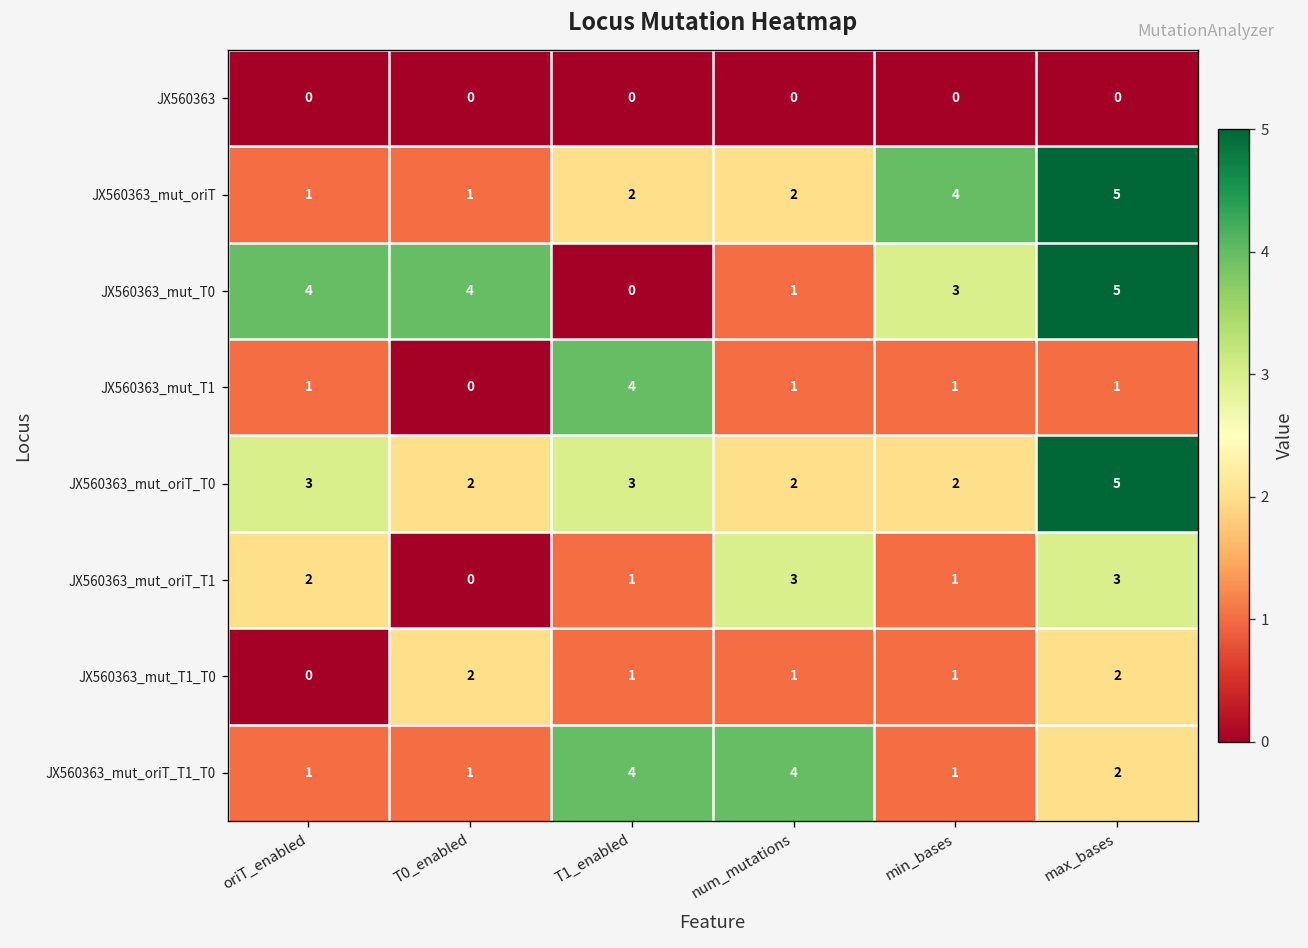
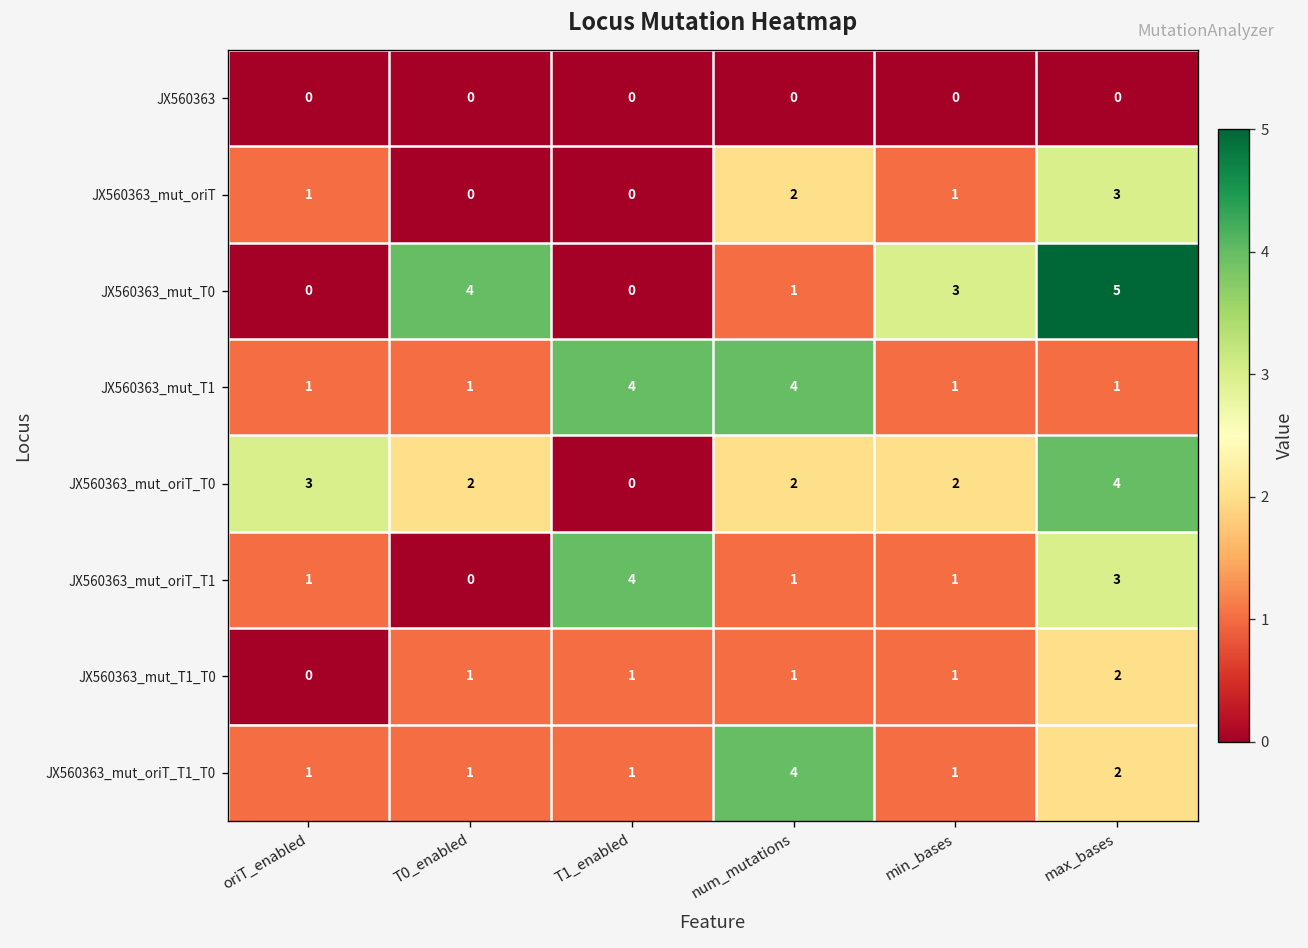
  {
    "JX560363": {
      "oriT_enabled": 0,
      "T0_enabled": 0,
      "T1_enabled": 0,
      "num_mutations": 0,
      "min_bases": 0,
      "max_bases": 0
    },
    "JX560363_mut_oriT": {
      "oriT_enabled": 1,
-     "T0_enabled": 1,
-     "T1_enabled": 2,
+     "T0_enabled": 0,
+     "T1_enabled": 0,
      "num_mutations": 2,
-     "min_bases": 4,
-     "max_bases": 5
+     "min_bases": 1,
+     "max_bases": 3
    },
    "JX560363_mut_T0": {
-     "oriT_enabled": 4,
+     "oriT_enabled": 0,
      "T0_enabled": 4,
      "T1_enabled": 0,
      "num_mutations": 1,
      "min_bases": 3,
      "max_bases": 5
    },
    "JX560363_mut_T1": {
      "oriT_enabled": 1,
-     "T0_enabled": 0,
+     "T0_enabled": 1,
      "T1_enabled": 4,
-     "num_mutations": 1,
+     "num_mutations": 4,
      "min_bases": 1,
      "max_bases": 1
    },
    "JX560363_mut_oriT_T0": {
      "oriT_enabled": 3,
      "T0_enabled": 2,
-     "T1_enabled": 3,
+     "T1_enabled": 0,
      "num_mutations": 2,
      "min_bases": 2,
-     "max_bases": 5
+     "max_bases": 4
    },
    "JX560363_mut_oriT_T1": {
-     "oriT_enabled": 2,
+     "oriT_enabled": 1,
      "T0_enabled": 0,
-     "T1_enabled": 1,
-     "num_mutations": 3,
+     "T1_enabled": 4,
+     "num_mutations": 1,
      "min_bases": 1,
      "max_bases": 3
    },
    "JX560363_mut_T1_T0": {
      "oriT_enabled": 0,
-     "T0_enabled": 2,
+     "T0_enabled": 1,
      "T1_enabled": 1,
      "num_mutations": 1,
      "min_bases": 1,
      "max_bases": 2
    },
    "JX560363_mut_oriT_T1_T0": {
      "oriT_enabled": 1,
      "T0_enabled": 1,
-     "T1_enabled": 4,
+     "T1_enabled": 1,
      "num_mutations": 4,
      "min_bases": 1,
      "max_bases": 2
    }
  }
